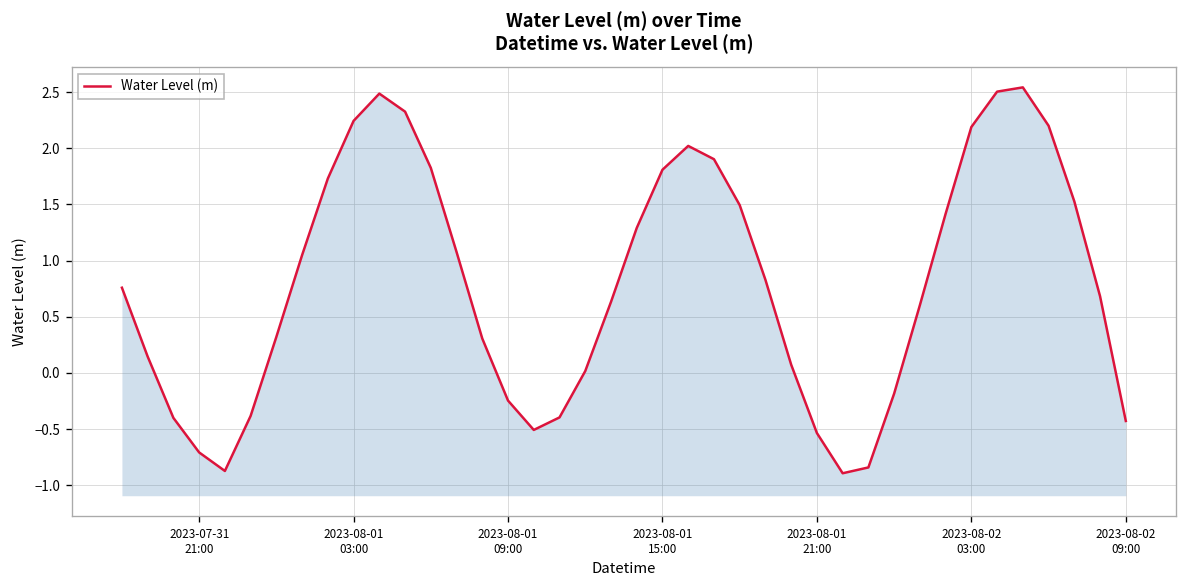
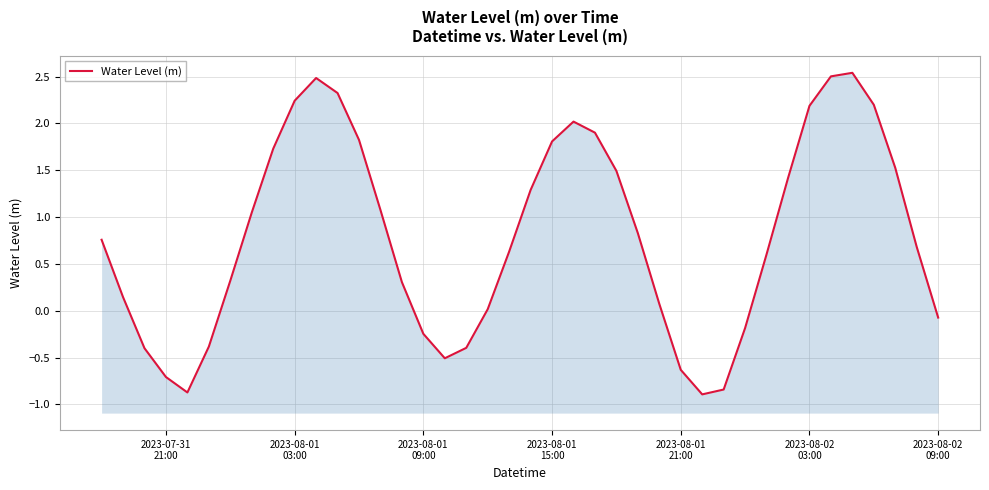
  {
    "2023-07-31 21:00": -0.7,
    "2023-08-01 03:00": 2.2,
    "2023-08-01 09:00": -0.2,
    "2023-08-01 15:00": 1.8,
-   "2023-08-01 21:00": -0.5,
+   "2023-08-01 21:00": -0.6,
    "2023-08-02 03:00": 2.2,
-   "2023-08-02 09:00": -0.4
+   "2023-08-02 09:00": -0.1
  }
